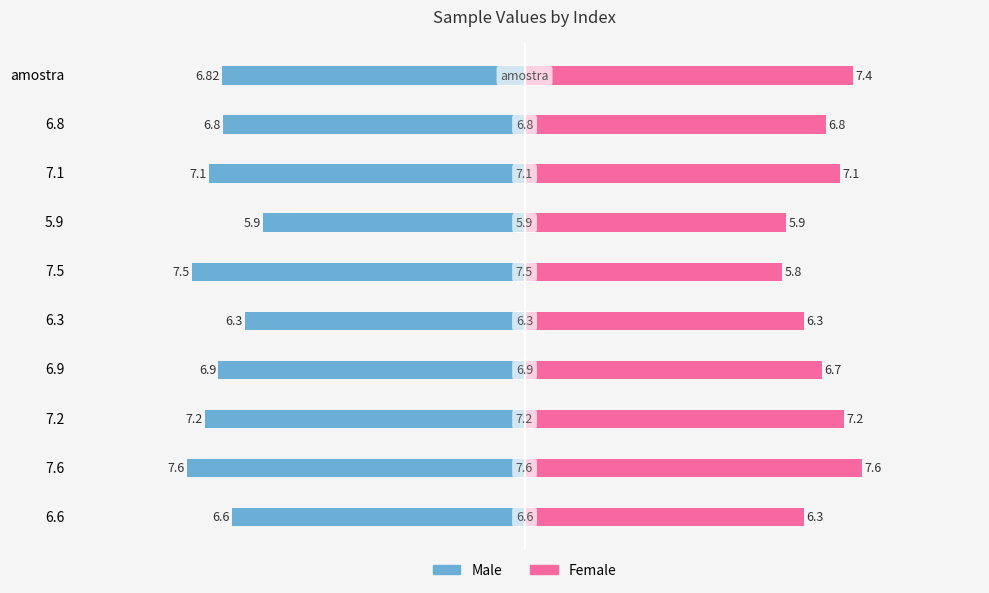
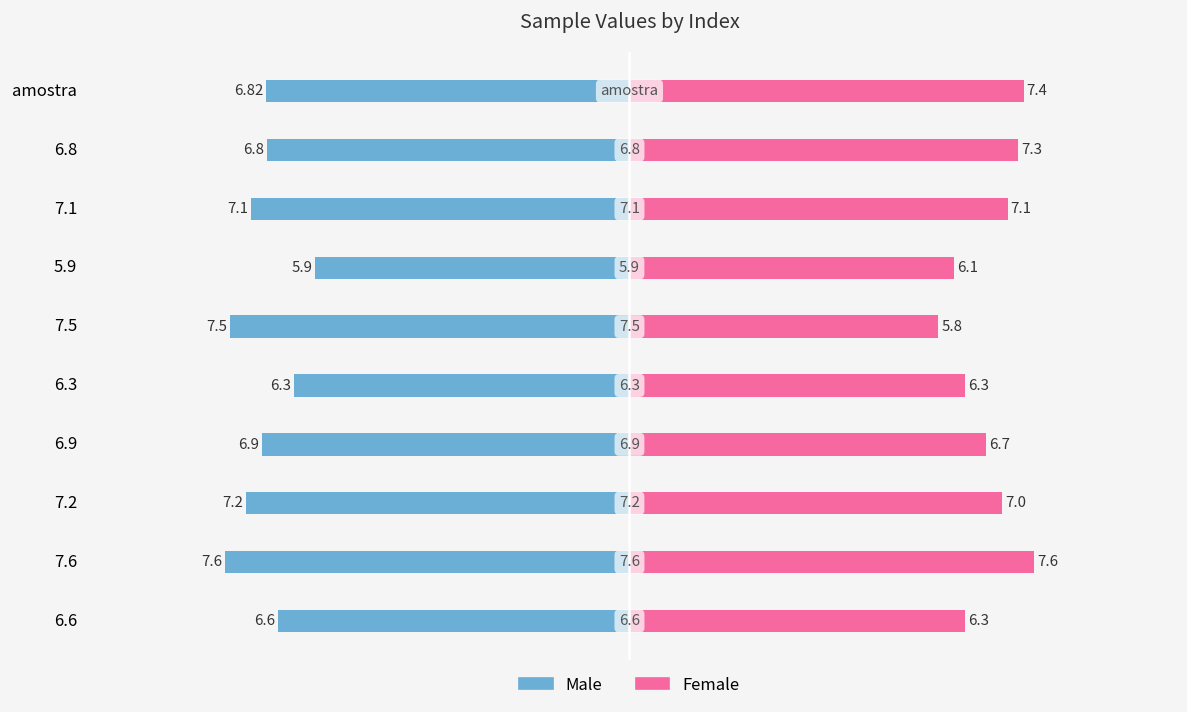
  {
    "Female": {
      "amostra": 7.4,
-     "6.8": 6.8,
+     "6.8": 7.3,
      "7.1": 7.1,
-     "5.9": 5.9,
+     "5.9": 6.1,
      "7.5": 5.8,
      "6.3": 6.3,
      "6.9": 6.7,
-     "7.2": 7.2,
+     "7.2": 7.0,
      "7.6": 7.6,
      "6.6": 6.3
    }
  }
